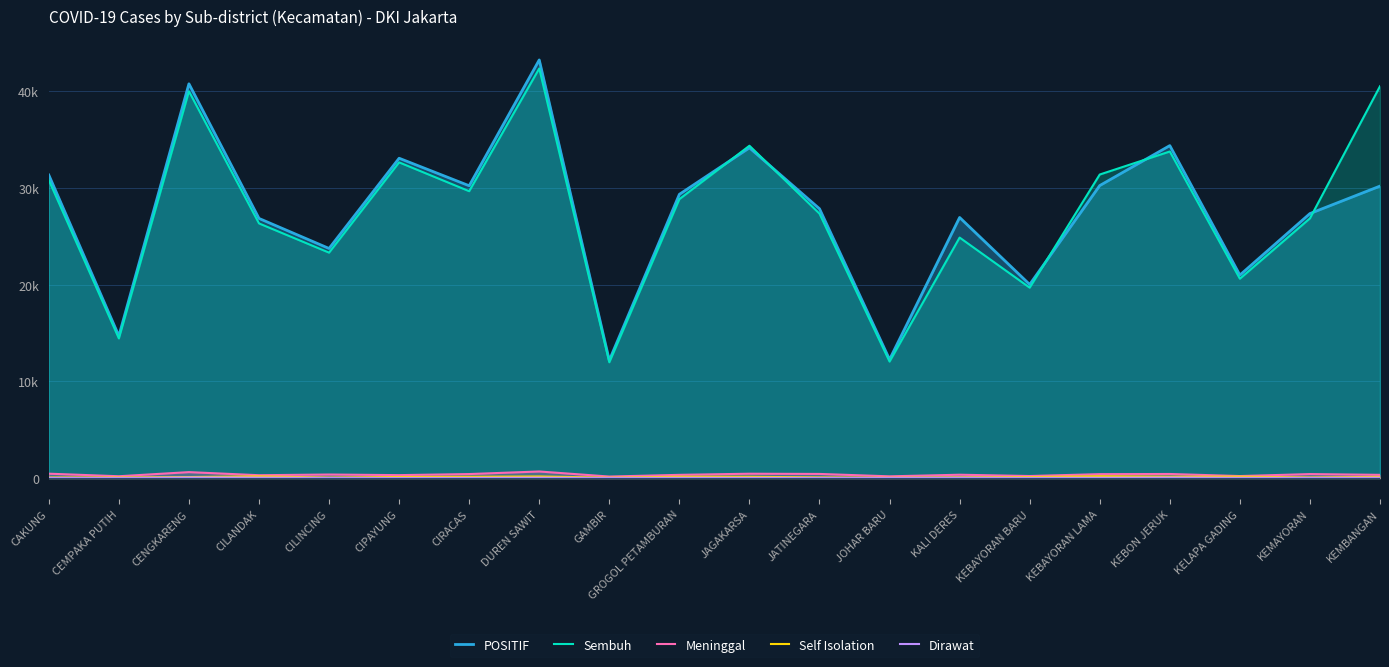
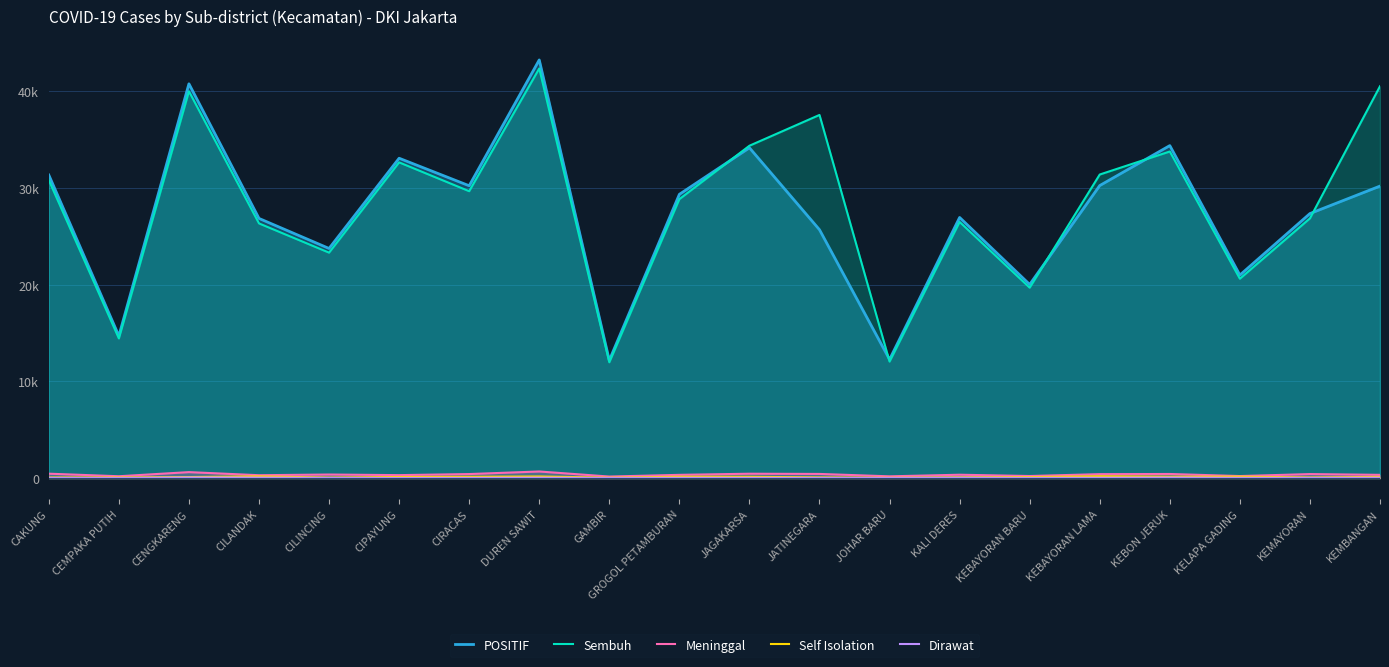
  {
    "POSITIF": {
      "CAKUNG": 31000,
      "CENGKARENG": 41000,
      "CILANDAK": 27000,
      "CILINCING": 24000,
      "CIPAYUNG": 33000,
      "CIRACAS": 30000,
      "DUREN SAWIT": 43000,
      "GROGOL PETAMBURAN": 29000,
-     "JATINEGARA": 28000,
+     "JATINEGARA": 26000,
      "KALI DERES": 27000,
      "KEBAYORAN BARU": 20000,
      "KEBAYORAN LAMA": 30000,
      "KEBON JERUK": 34000,
      "KELAPA GADING": 21000,
      "KEMAYORAN": 27000,
      "KEMBANGAN": 30000
    },
    "Sembuh": {
      "CAKUNG": 31000,
      "CENGKARENG": 40000,
      "CILANDAK": 26000,
      "CILINCING": 23000,
      "CIPAYUNG": 33000,
      "CIRACAS": 30000,
      "DUREN SAWIT": 42000,
      "GROGOL PETAMBURAN": 29000,
-     "JATINEGARA": 27000,
-     "KALI DERES": 25000,
+     "JATINEGARA": 38000,
+     "KALI DERES": 26000,
      "KEBAYORAN BARU": 20000,
      "KEBAYORAN LAMA": 31000,
      "KEBON JERUK": 34000,
      "KELAPA GADING": 21000,
      "KEMAYORAN": 27000,
      "KEMBANGAN": 41000
    },
    "Meninggal": {
      "CAKUNG": 0,
      "CENGKARENG": 1000,
      "CILINCING": 0,
      "CIRACAS": 0,
      "DUREN SAWIT": 1000,
      "JAGAKARSA": 0,
      "JATINEGARA": 0,
      "KEBON JERUK": 0,
      "KEMAYORAN": 0
    }
  }
